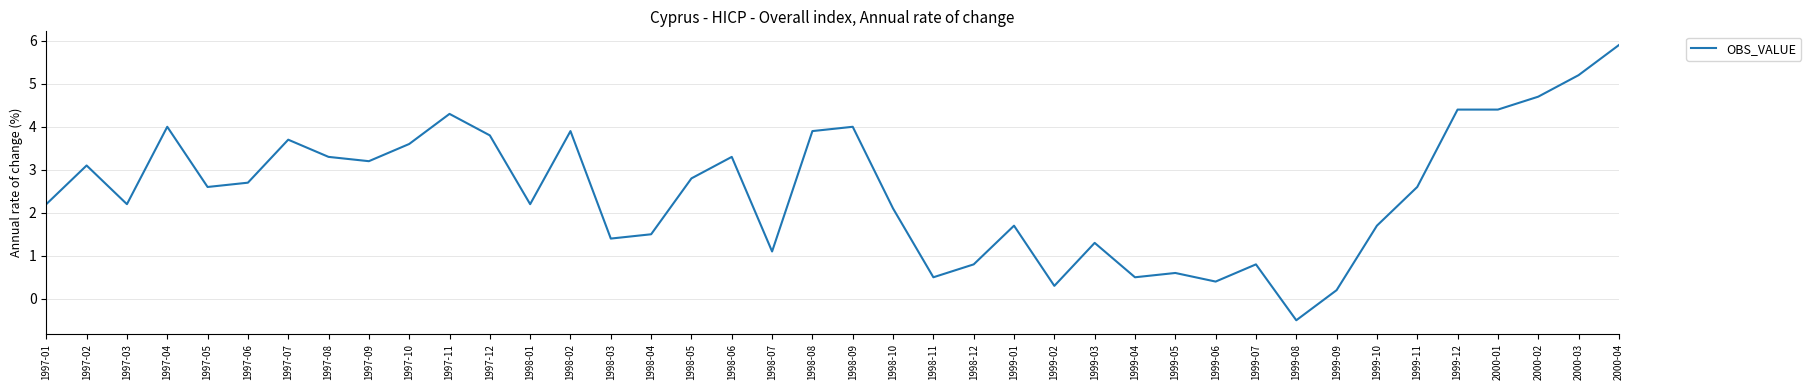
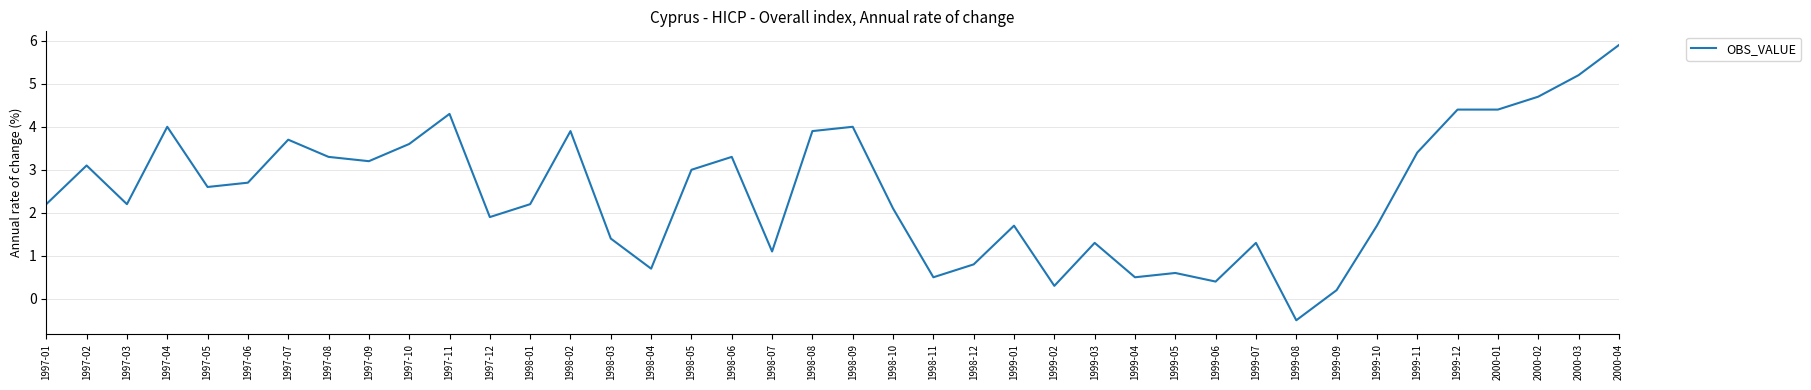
  {
    "1997-01": 2.2,
    "1997-02": 3.1,
    "1997-03": 2.2,
    "1997-04": 4.0,
    "1997-05": 2.6,
    "1997-06": 2.7,
    "1997-07": 3.7,
    "1997-08": 3.3,
    "1997-09": 3.2,
    "1997-10": 3.6,
    "1997-11": 4.3,
-   "1997-12": 3.8,
+   "1997-12": 1.9,
    "1998-01": 2.2,
    "1998-02": 3.9,
    "1998-03": 1.4,
-   "1998-04": 1.5,
-   "1998-05": 2.8,
+   "1998-04": 0.7,
+   "1998-05": 3.0,
    "1998-06": 3.3,
    "1998-07": 1.1,
    "1998-08": 3.9,
    "1998-09": 4.0,
    "1998-10": 2.1,
    "1998-11": 0.5,
    "1998-12": 0.8,
    "1999-01": 1.7,
    "1999-02": 0.3,
    "1999-03": 1.3,
    "1999-04": 0.5,
    "1999-05": 0.6,
    "1999-06": 0.4,
-   "1999-07": 0.8,
+   "1999-07": 1.3,
    "1999-08": -0.5,
    "1999-09": 0.2,
    "1999-10": 1.7,
-   "1999-11": 2.6,
+   "1999-11": 3.4,
    "1999-12": 4.4,
    "2000-01": 4.4,
    "2000-02": 4.7,
    "2000-03": 5.2,
    "2000-04": 5.9
  }
